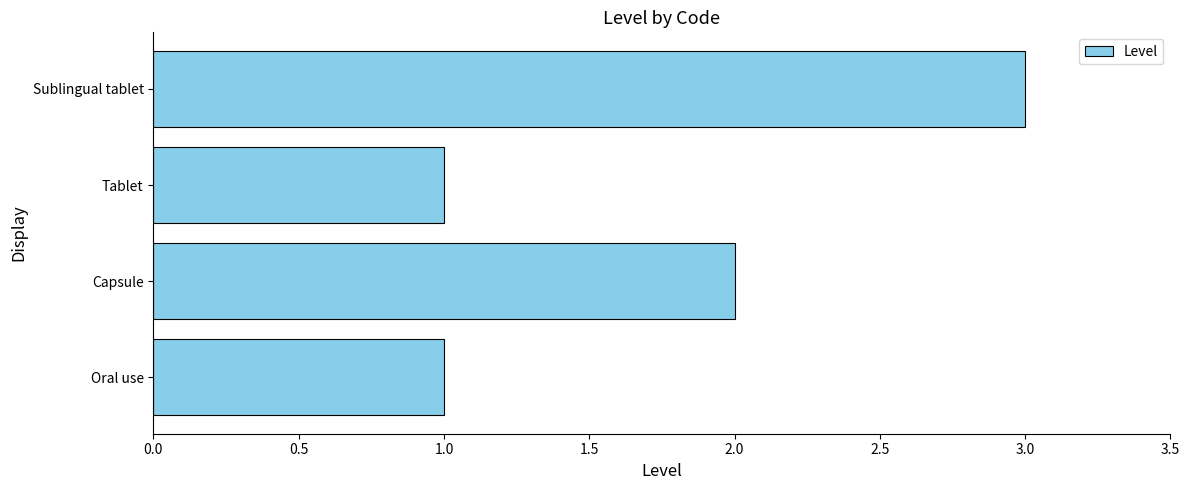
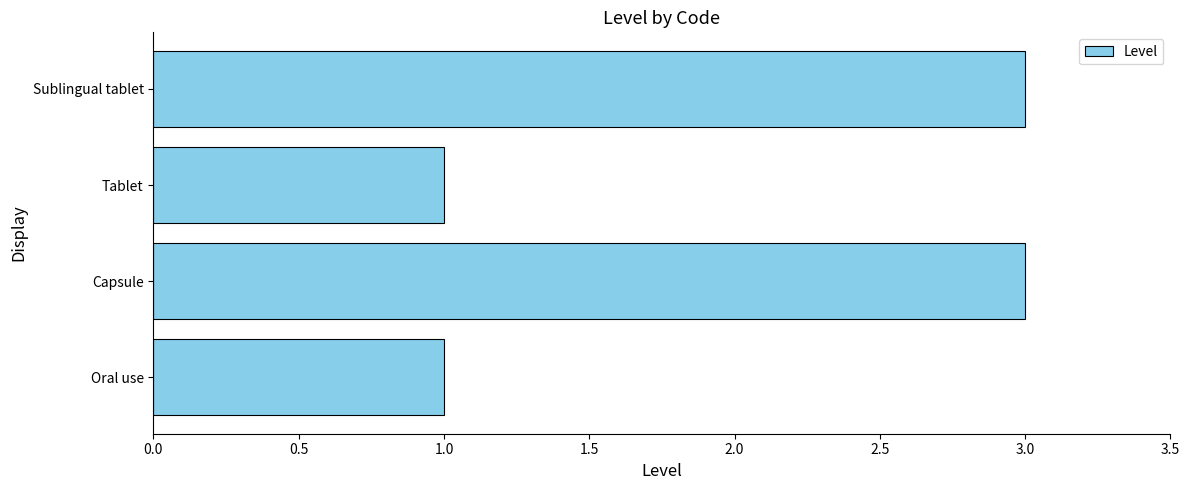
  {
    "Sublingual tablet": 3,
    "Tablet": 1,
-   "Capsule": 2,
+   "Capsule": 3,
    "Oral use": 1
  }
